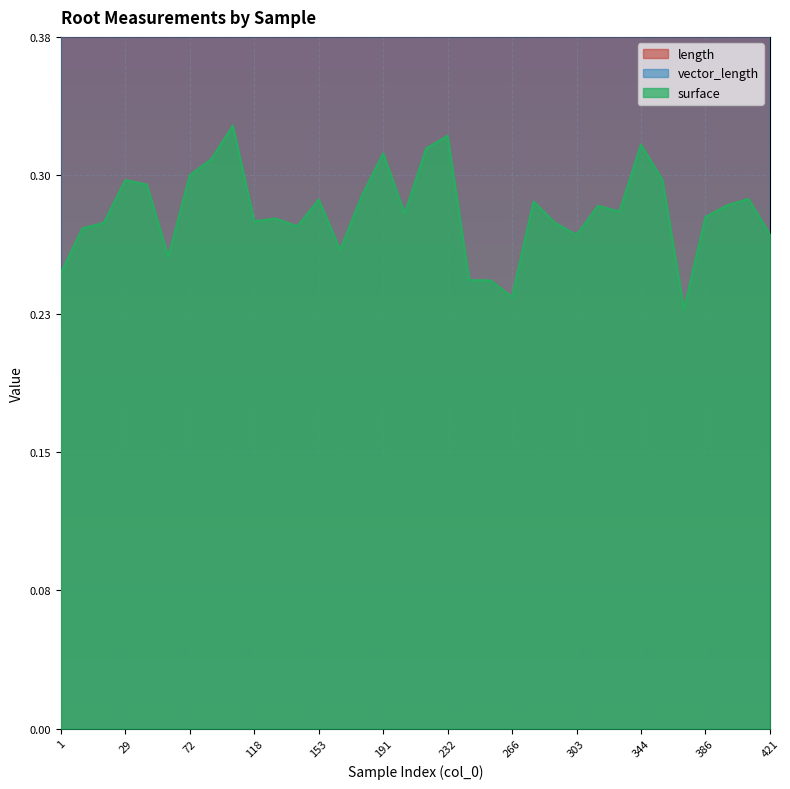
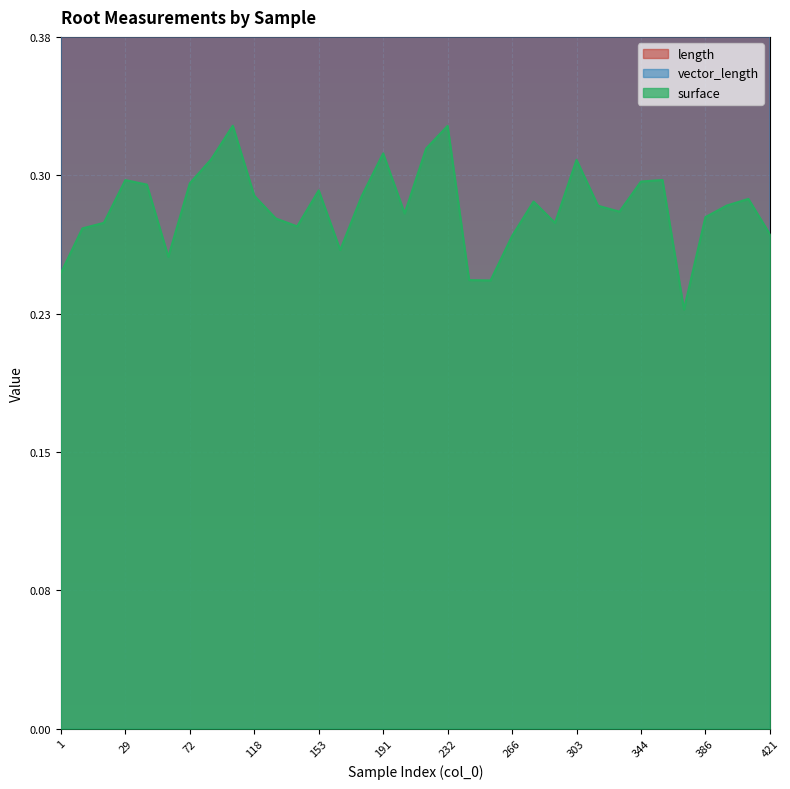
  {
    "surface": {
-     "72": 0.304,
-     "118": 0.279,
-     "153": 0.291,
+     "72": 0.300,
+     "118": 0.293,
+     "153": 0.296,
      "191": 0.316,
-     "232": 0.326,
-     "266": 0.237,
-     "303": 0.271,
-     "344": 0.321,
+     "232": 0.331,
+     "266": 0.271,
+     "303": 0.312,
+     "344": 0.301,
      "386": 0.281,
      "421": 0.272
    }
  }
